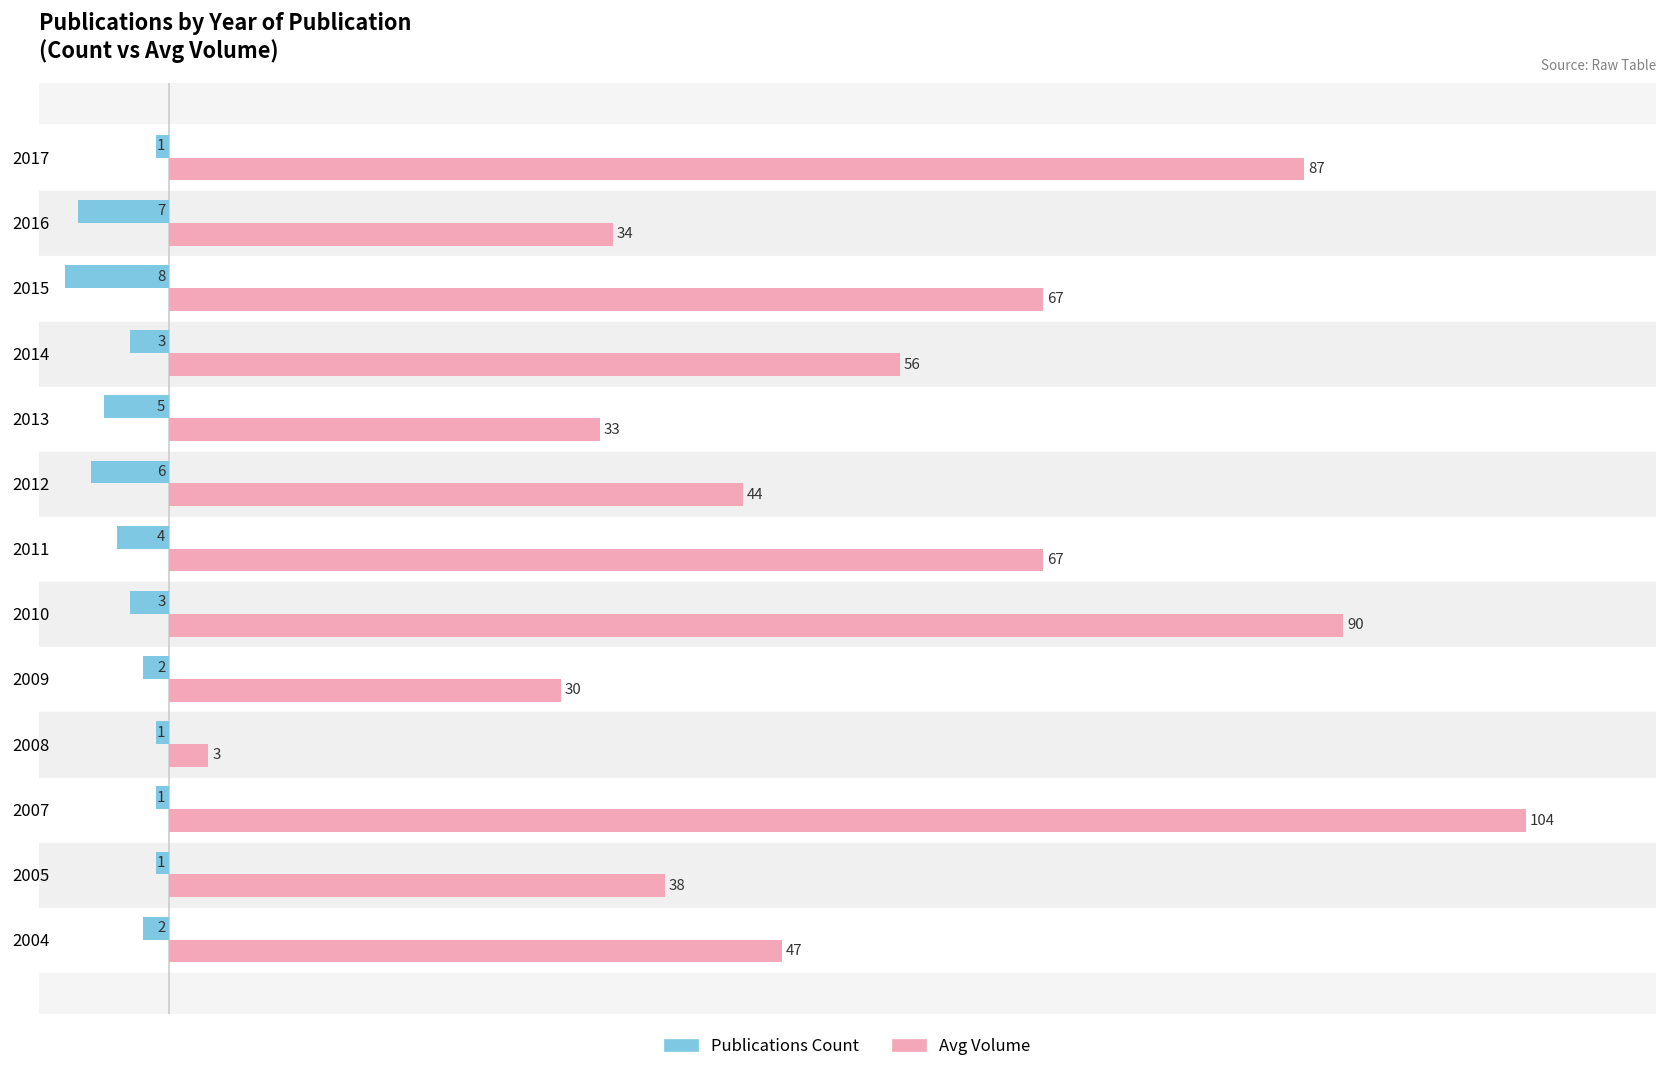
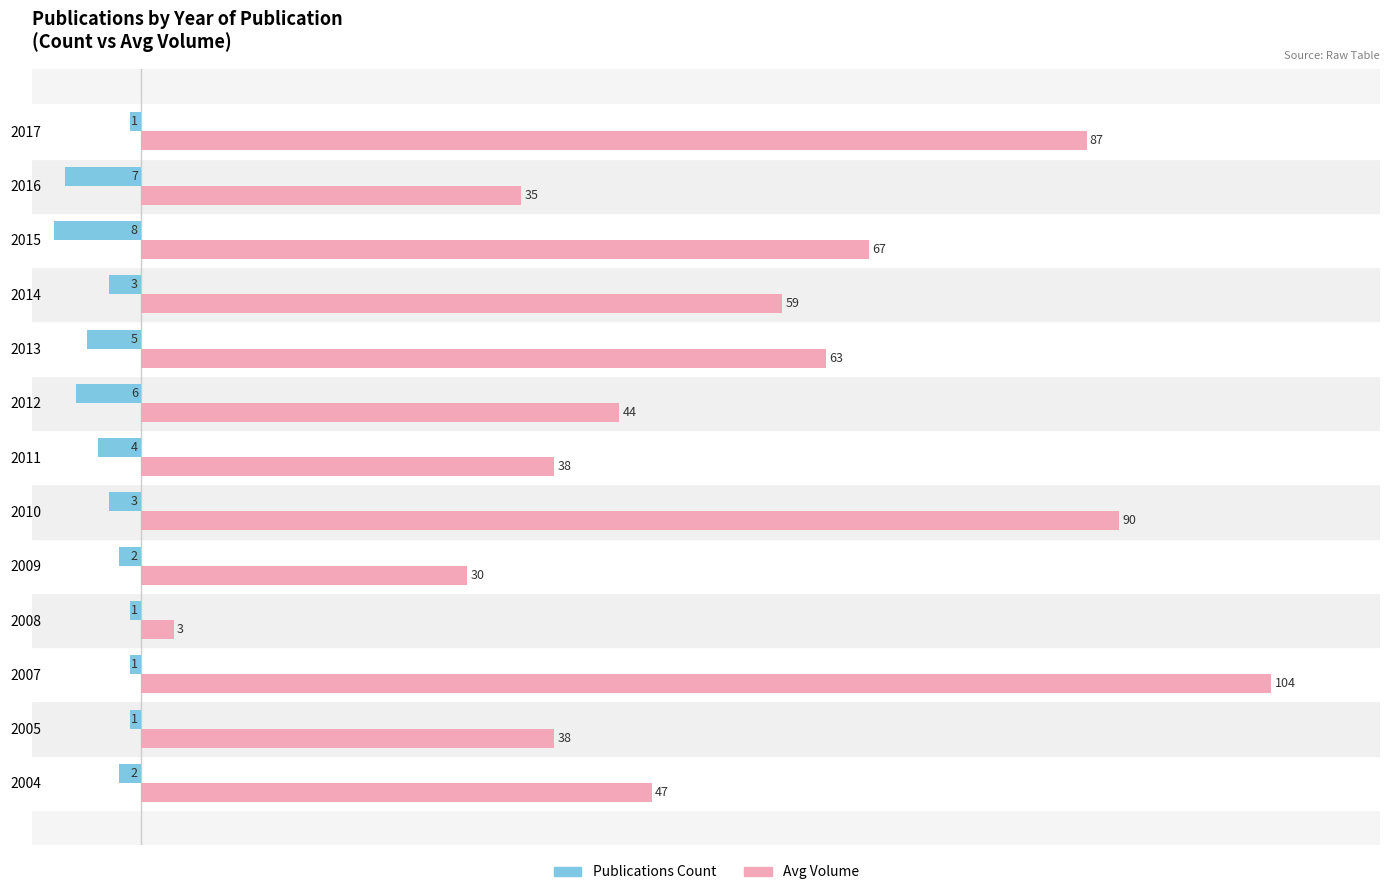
  {
    "Avg Volume": {
      "2017": 87,
-     "2016": 34,
+     "2016": 35,
      "2015": 67,
-     "2014": 56,
-     "2013": 33,
+     "2014": 59,
+     "2013": 63,
      "2012": 44,
-     "2011": 67,
+     "2011": 38,
      "2010": 90,
      "2009": 30,
      "2008": 3,
      "2007": 104,
      "2005": 38,
      "2004": 47
    }
  }
